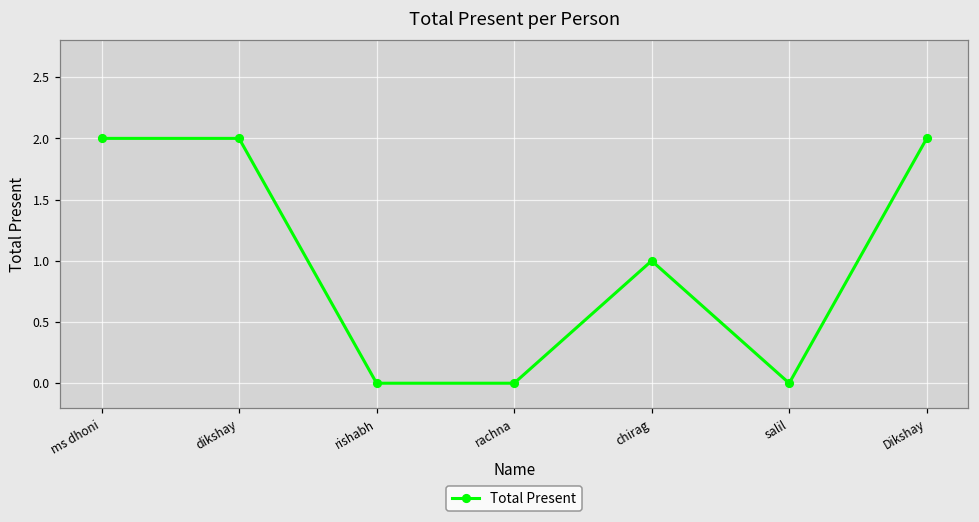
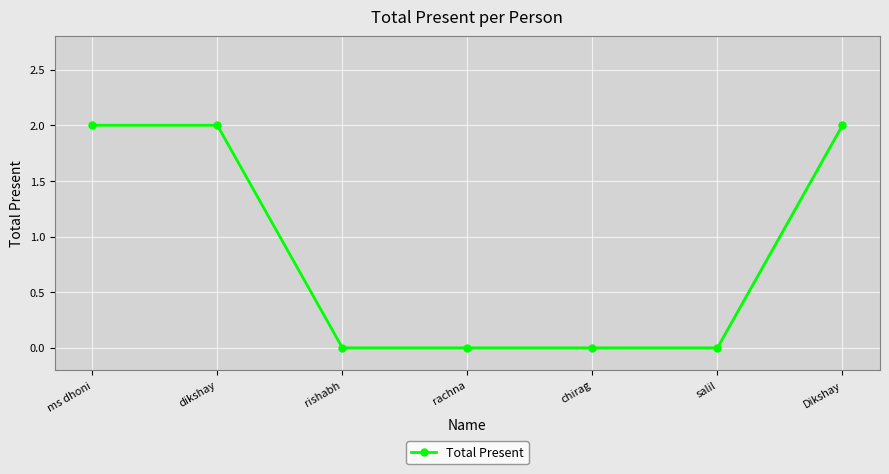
  {
    "ms dhoni": 2,
    "dikshay": 2,
    "rishabh": 0,
    "rachna": 0,
-   "chirag": 1,
+   "chirag": 0,
    "salil": 0,
    "Dikshay": 2
  }
